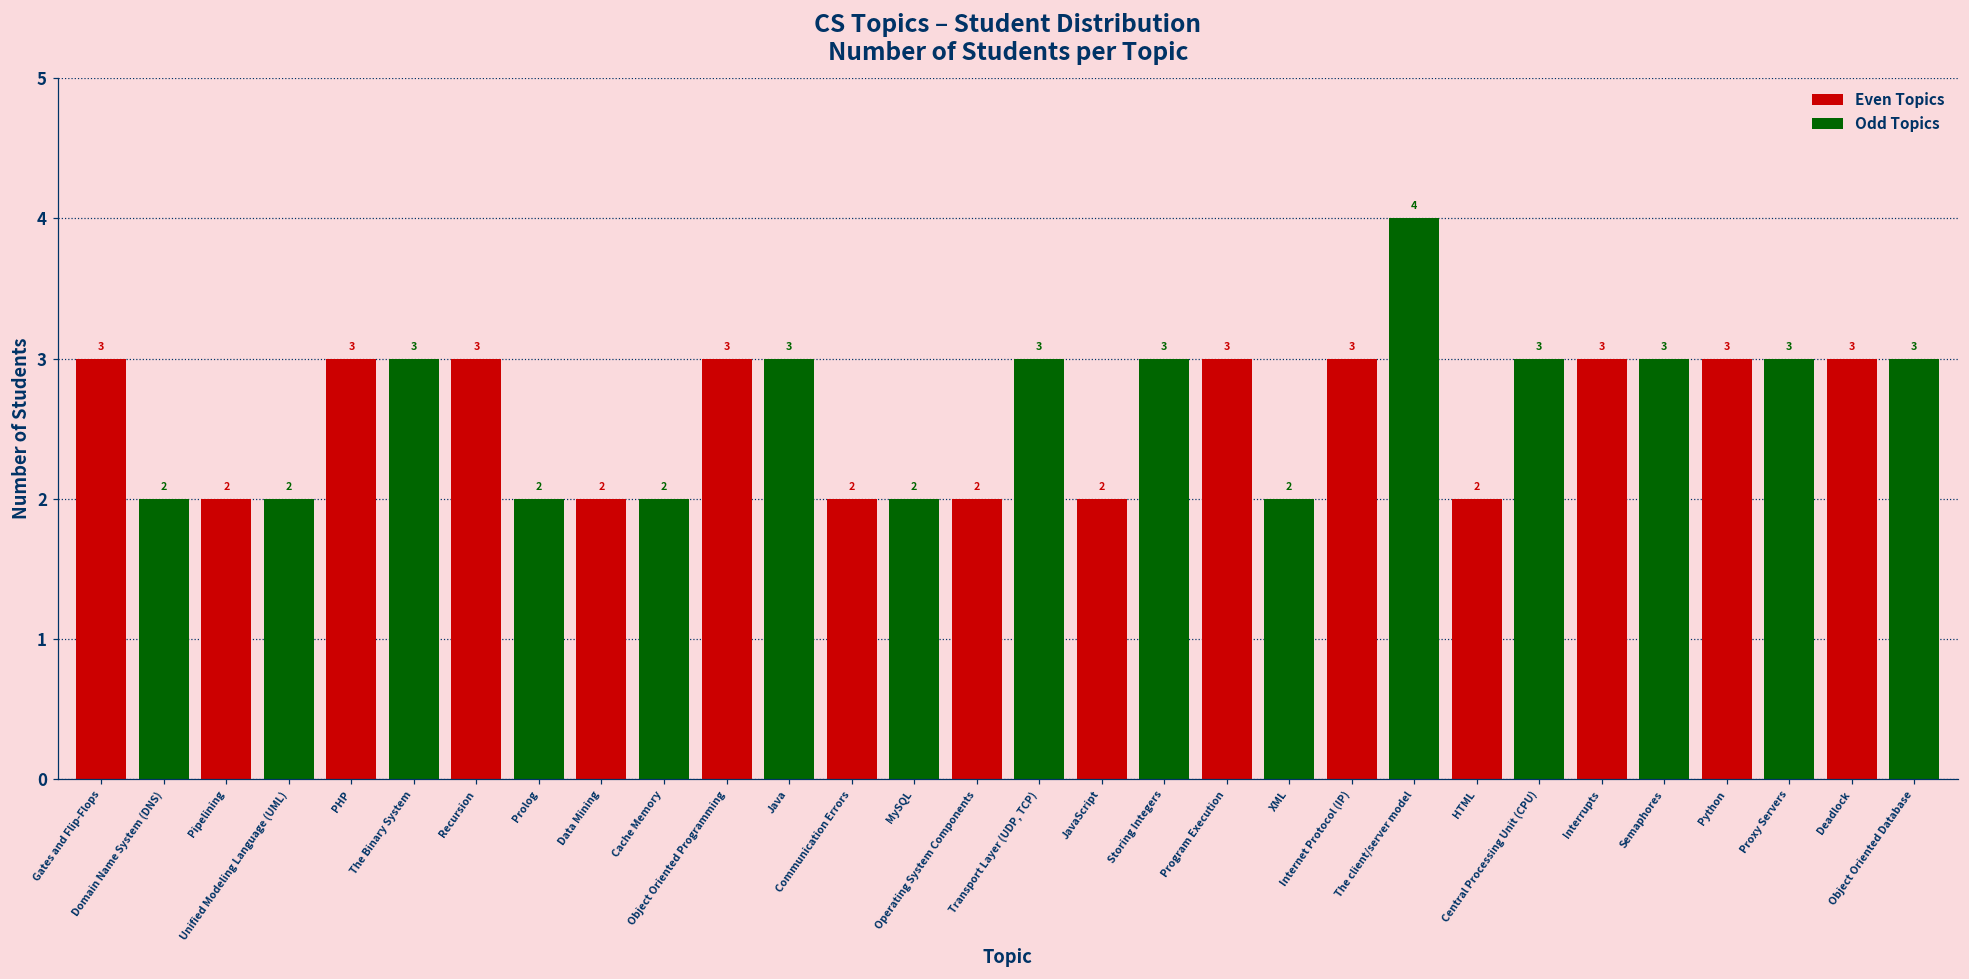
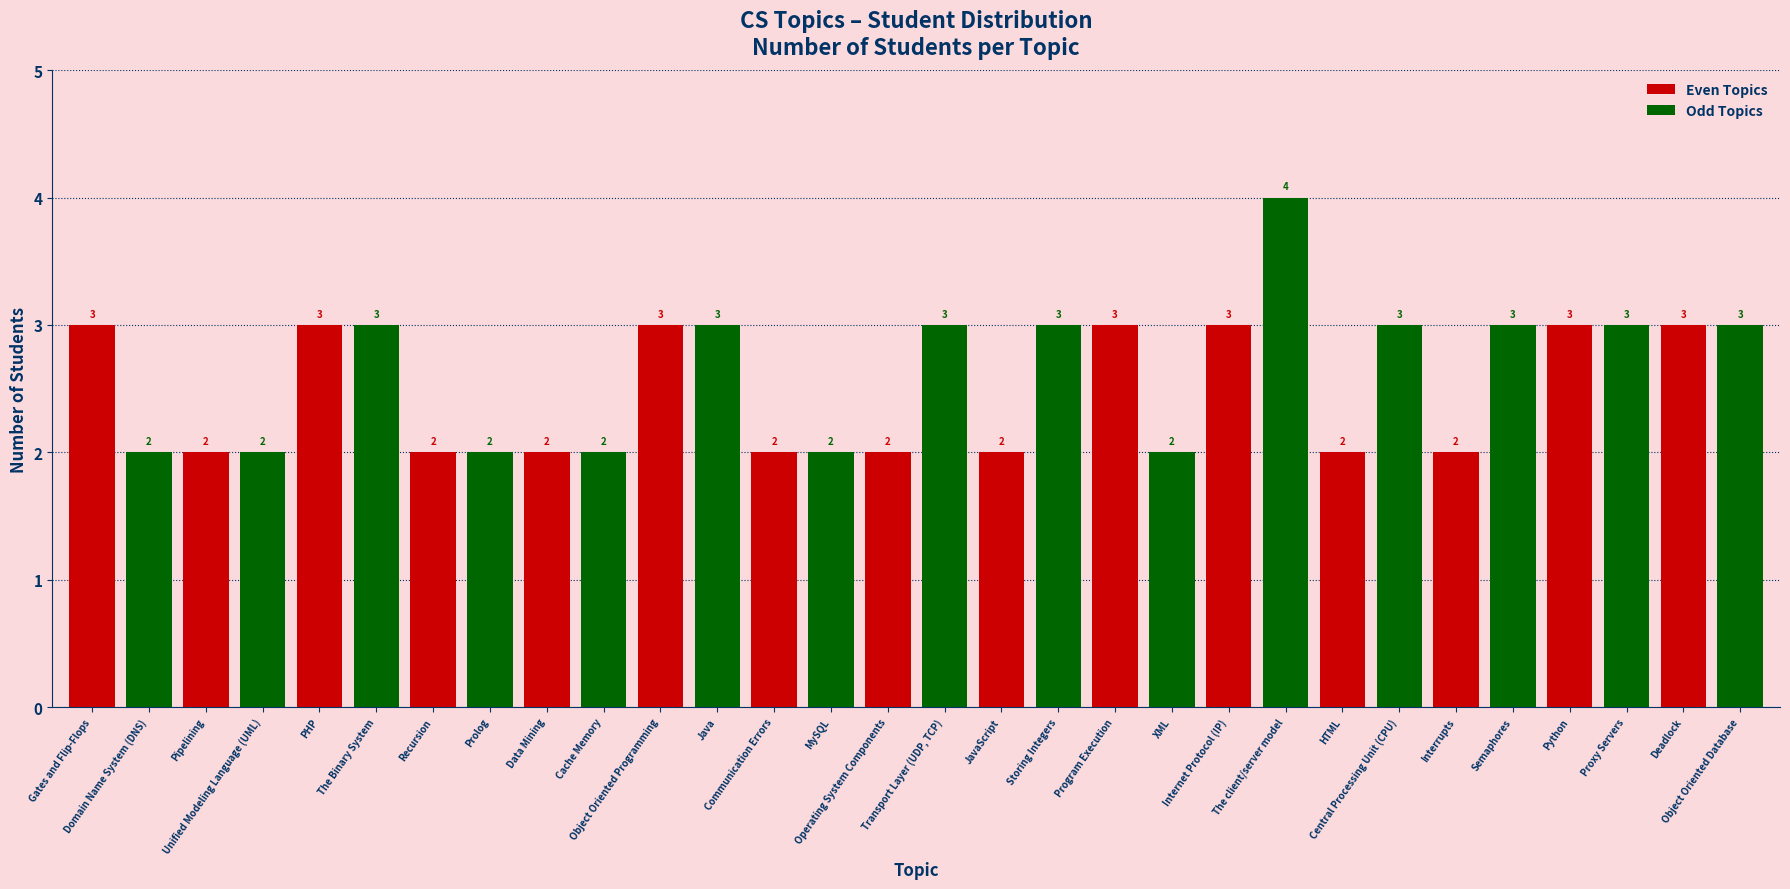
  {
    "Even Topics": {
      "Gates and Flip-Flops": 3,
      "Pipelining": 2,
      "PHP": 3,
-     "Recursion": 3,
+     "Recursion": 2,
      "Data Mining": 2,
      "Object Oriented Programming": 3,
      "Communication Errors": 2,
      "Operating System Components": 2,
      "JavaScript": 2,
      "Program Execution": 3,
      "Internet Protocol (IP)": 3,
      "HTML": 2,
-     "Interrupts": 3,
+     "Interrupts": 2,
      "Python": 3,
      "Deadlock": 3
    },
    "Odd Topics": {
      "Domain Name System (DNS)": 2,
      "Unified Modeling Language (UML)": 2,
      "The Binary System": 3,
      "Prolog": 2,
      "Cache Memory": 2,
      "Java": 3,
      "MySQL": 2,
      "Transport Layer (UDP, TCP)": 3,
      "Storing Integers": 3,
      "XML": 2,
      "The client/server model": 4,
      "Central Processing Unit (CPU)": 3,
      "Semaphores": 3,
      "Proxy Servers": 3,
      "Object Oriented Database": 3
    }
  }
